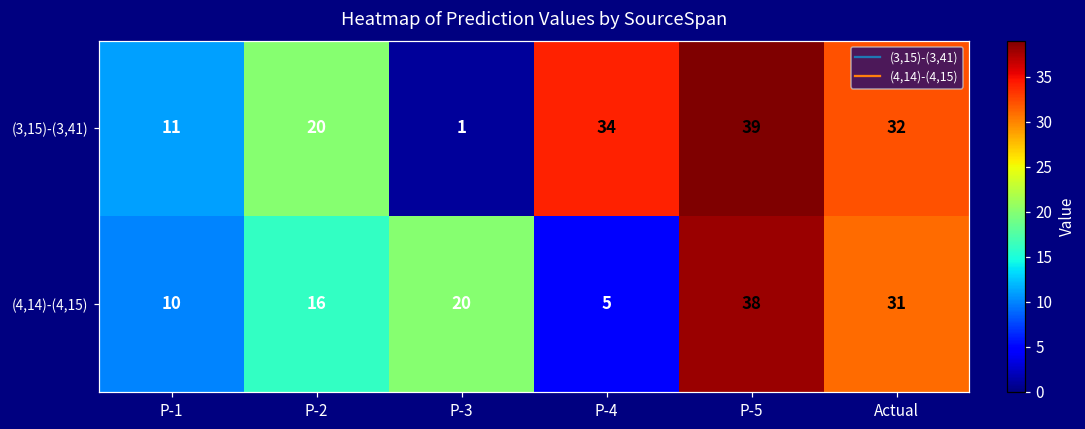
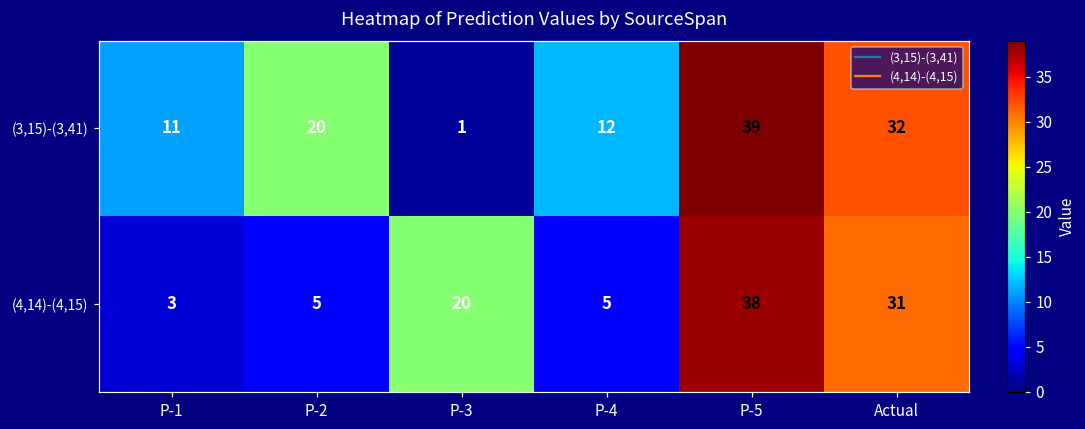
  {
    "(3,15)-(3,41)": {
      "P-1": 11,
      "P-2": 20,
      "P-3": 1,
-     "P-4": 34,
+     "P-4": 12,
      "P-5": 39,
      "Actual": 32
    },
    "(4,14)-(4,15)": {
-     "P-1": 10,
-     "P-2": 16,
+     "P-1": 3,
+     "P-2": 5,
      "P-3": 20,
      "P-4": 5,
      "P-5": 38,
      "Actual": 31
    }
  }
